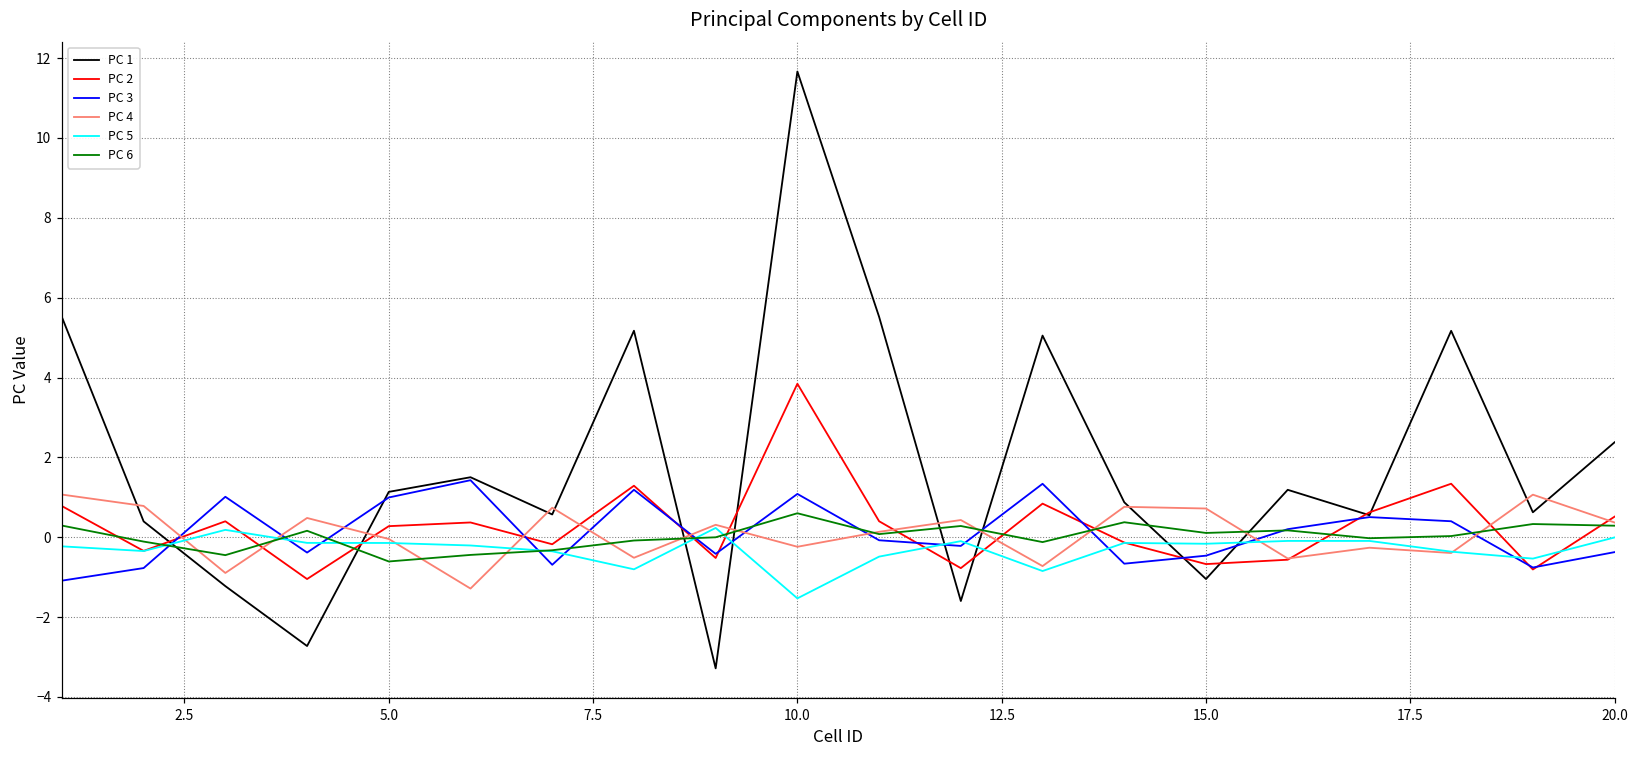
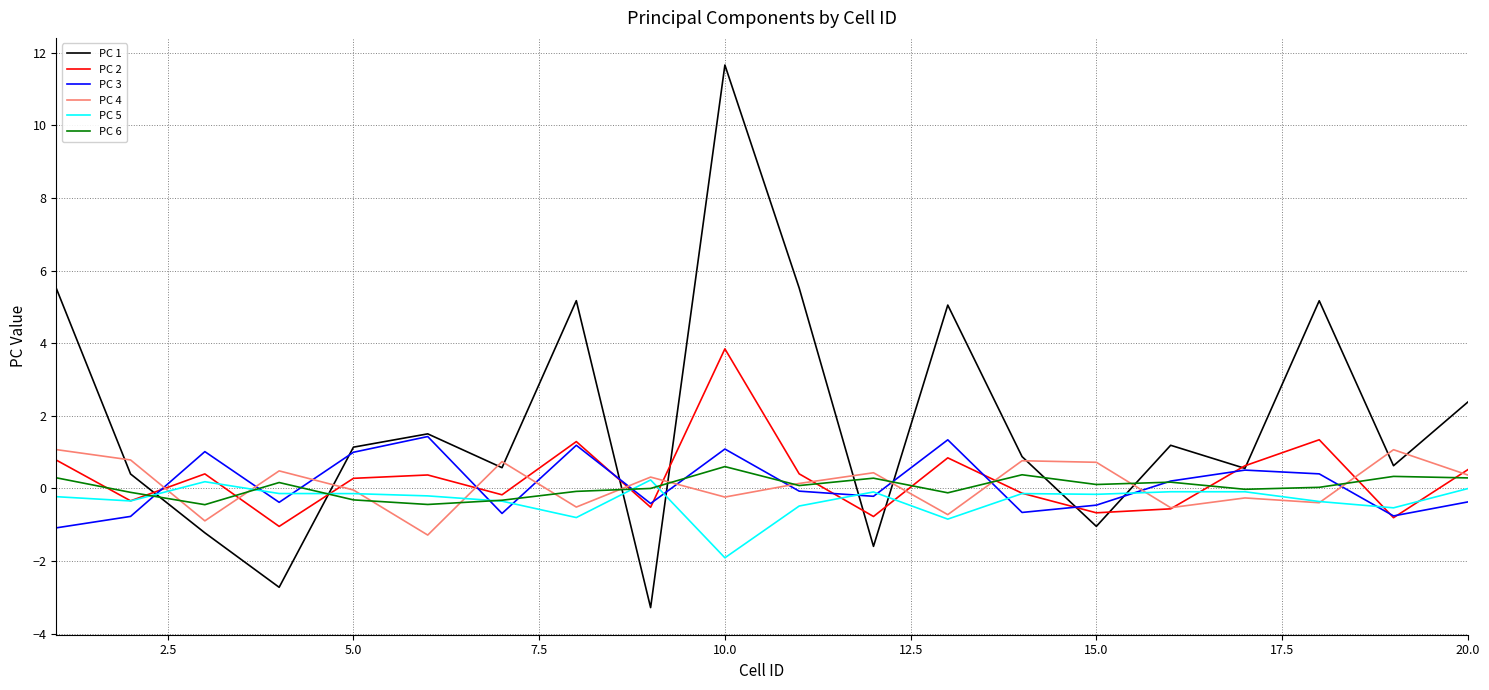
  {
    "PC 1": {
      "5.0": 1.1,
      "10.0": 11.7,
      "15.0": -1.0,
      "20.0": 2.4
    },
    "PC 2": {
      "5.0": 0.3,
      "10.0": 3.8,
      "15.0": -0.7,
      "20.0": 0.5
    },
    "PC 3": {
      "5.0": 1.0,
      "10.0": 1.1,
      "15.0": -0.5,
      "20.0": -0.4
    },
    "PC 4": {
      "5.0": 0.0,
      "10.0": -0.2,
      "15.0": 0.7,
      "20.0": 0.4
    },
    "PC 5": {
      "5.0": -0.1,
-     "10.0": -1.5,
+     "10.0": -1.9,
      "15.0": -0.2,
      "20.0": 0.0
    },
    "PC 6": {
-     "5.0": -0.6,
+     "5.0": -0.3,
      "10.0": 0.6,
      "15.0": 0.1,
      "20.0": 0.3
    }
  }
